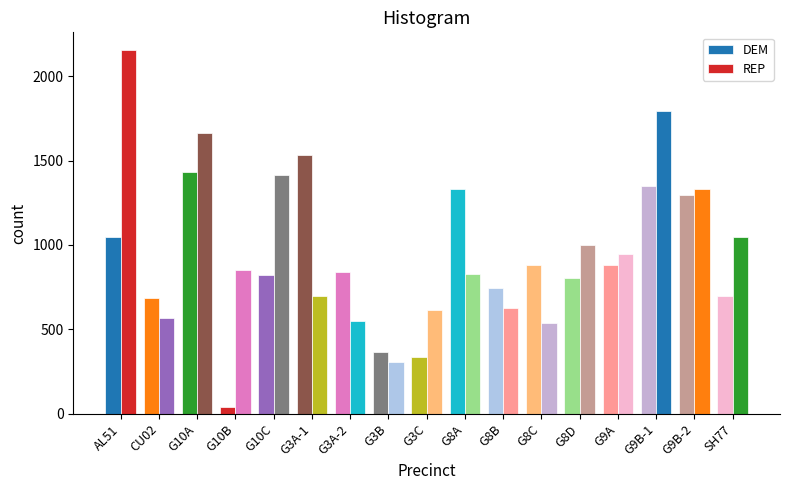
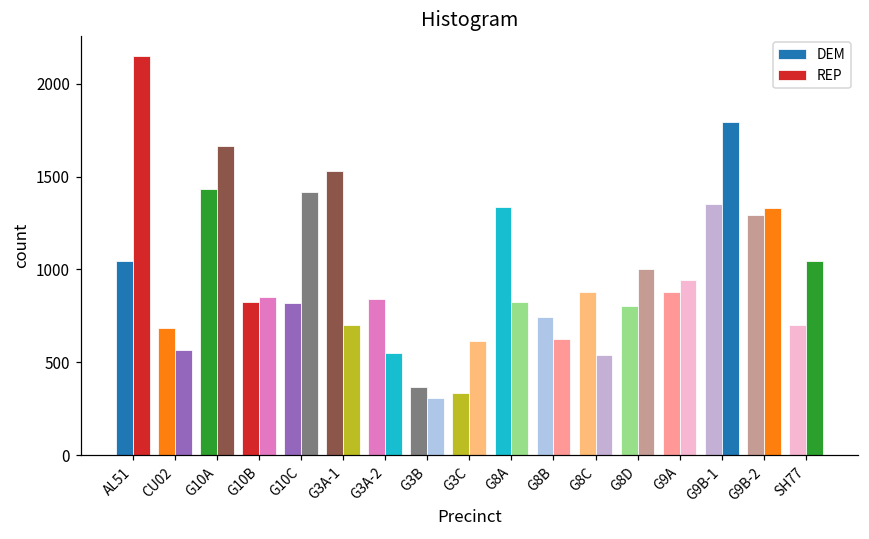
  {
    "DEM": {
      "AL51": 1050,
      "CU02": 680,
      "G10A": 1430,
-     "G10B": 40,
+     "G10B": 830,
      "G10C": 820,
      "G3A-1": 1530,
      "G3A-2": 840,
      "G3B": 370,
      "G3C": 340,
      "G8A": 1330,
      "G8B": 740,
      "G8C": 880,
      "G8D": 810,
      "G9A": 880,
      "G9B-1": 1350,
      "G9B-2": 1290,
      "SH77": 700
    },
    "REP": {
      "AL51": 2150,
      "CU02": 570,
      "G10A": 1660,
      "G10B": 850,
      "G10C": 1420,
      "G3A-1": 700,
      "G3A-2": 550,
      "G3B": 310,
      "G3C": 610,
      "G8A": 830,
      "G8B": 630,
      "G8C": 540,
      "G8D": 1000,
      "G9A": 940,
      "G9B-1": 1790,
      "G9B-2": 1330,
      "SH77": 1050
    }
  }
